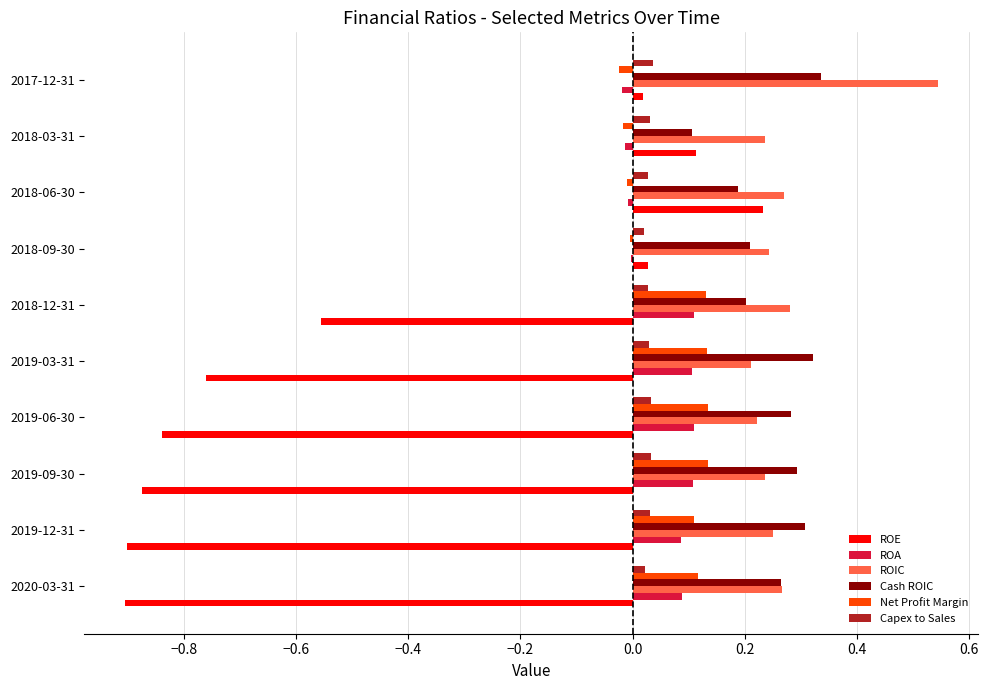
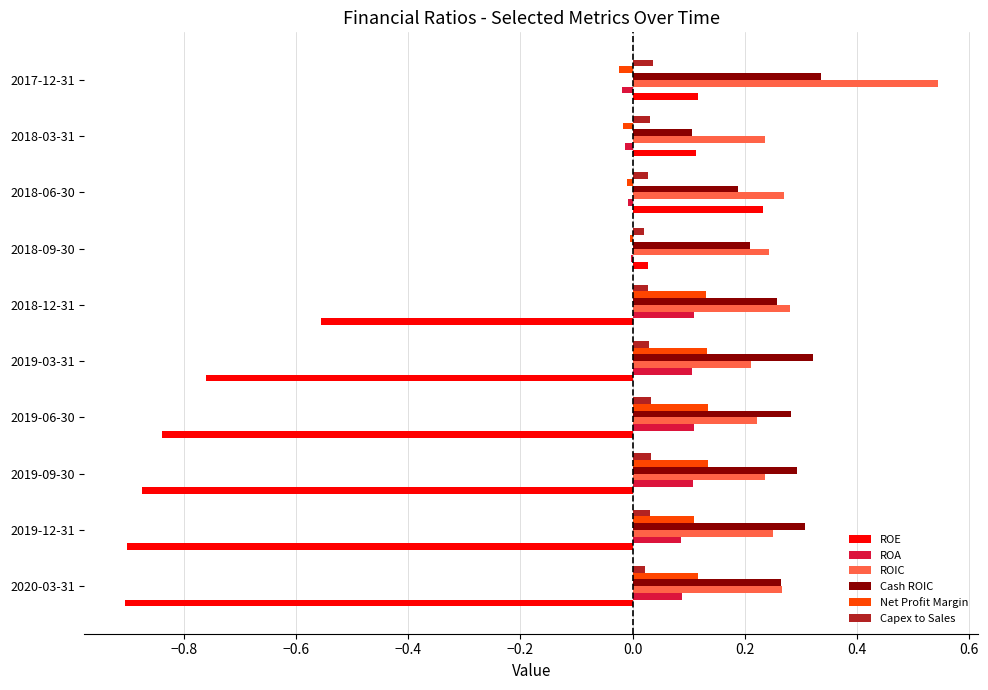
  {
    "ROE": {
-     "2017-12-31": 0.02,
+     "2017-12-31": 0.12,
      "2018-03-31": 0.11,
      "2018-06-30": 0.23,
      "2018-09-30": 0.03,
      "2018-12-31": -0.56,
      "2019-03-31": -0.76,
      "2019-06-30": -0.84,
      "2019-09-30": -0.88,
      "2019-12-31": -0.90,
      "2020-03-31": -0.91
    },
    "ROIC": {
      "2017-12-31": 0.54,
      "2018-03-31": 0.24,
      "2018-06-30": 0.27,
      "2018-09-30": 0.24,
      "2018-12-31": 0.28,
      "2019-03-31": 0.21,
      "2019-06-30": 0.22,
      "2019-09-30": 0.24,
      "2019-12-31": 0.25,
      "2020-03-31": 0.27
    },
    "Cash ROIC": {
      "2017-12-31": 0.34,
      "2018-03-31": 0.11,
      "2018-06-30": 0.19,
      "2018-09-30": 0.21,
-     "2018-12-31": 0.20,
+     "2018-12-31": 0.26,
      "2019-03-31": 0.32,
      "2019-06-30": 0.28,
      "2019-09-30": 0.29,
      "2019-12-31": 0.31,
      "2020-03-31": 0.26
    },
    "Net Profit Margin": {
      "2017-12-31": -0.02,
      "2018-03-31": -0.02,
      "2018-06-30": -0.01,
      "2018-12-31": 0.13,
      "2019-03-31": 0.13,
      "2019-06-30": 0.13,
      "2019-09-30": 0.13,
      "2019-12-31": 0.11,
      "2020-03-31": 0.12
    }
  }
